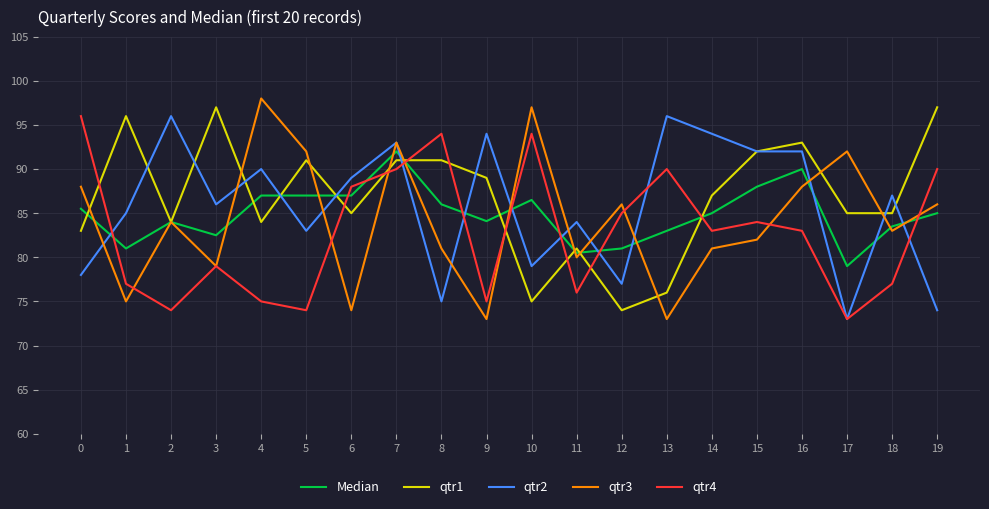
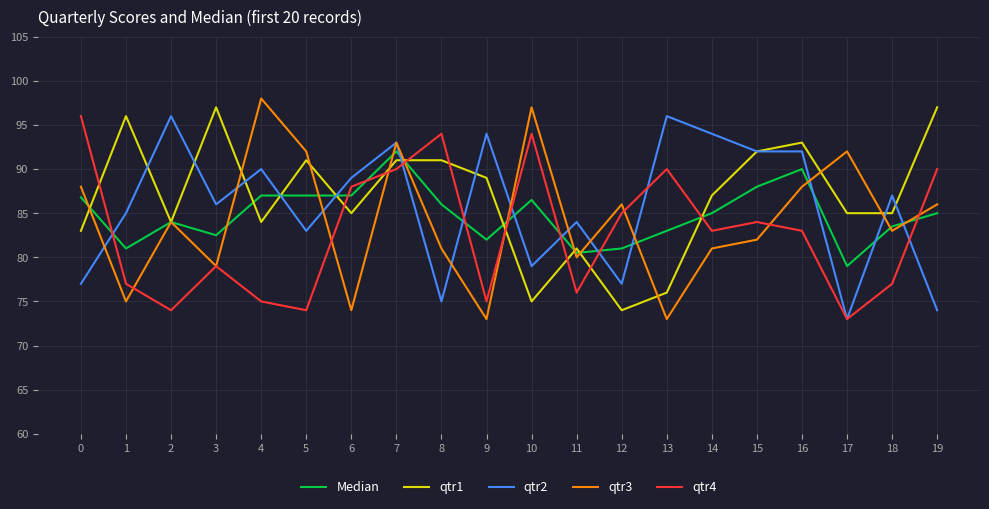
  {
    "Median": {
-     "0": 86,
+     "0": 87,
      "1": 81,
      "3": 83,
      "4": 87,
      "5": 87,
      "6": 87,
      "7": 92,
      "8": 86,
-     "9": 84,
+     "9": 82,
      "10": 87,
      "11": 81,
      "12": 81,
      "13": 83,
      "14": 85,
      "15": 88,
      "16": 90,
      "17": 79,
      "18": 84,
      "19": 85
    },
    "qtr1": {
      "0": 83,
      "1": 96,
      "3": 97,
      "4": 84,
      "5": 91,
      "6": 85,
      "7": 91,
      "8": 91,
      "9": 89,
      "10": 75,
      "11": 81,
      "12": 74,
      "13": 76,
      "14": 87,
      "16": 93,
      "17": 85,
      "18": 85,
      "19": 97
    },
    "qtr2": {
-     "0": 78,
+     "0": 77,
      "1": 85,
      "2": 96,
      "3": 86,
      "4": 90,
      "5": 83,
      "6": 89,
      "8": 75,
      "9": 94,
      "10": 79,
      "11": 84,
      "12": 77,
      "13": 96,
      "14": 94,
      "16": 92,
      "18": 87,
      "19": 74
    },
    "qtr3": {
      "0": 88,
      "1": 75,
      "4": 98,
      "5": 92,
      "6": 74,
      "8": 81,
      "9": 73,
      "10": 97,
      "11": 80,
      "12": 86,
      "13": 73,
      "14": 81,
      "15": 82,
      "16": 88,
      "17": 92,
      "18": 83,
      "19": 86
    },
    "qtr4": {
      "0": 96,
      "1": 77,
      "2": 74,
      "4": 75,
      "5": 74,
      "6": 88,
      "7": 90,
      "8": 94,
      "9": 75,
      "10": 94,
      "11": 76,
      "12": 85,
      "13": 90,
      "14": 83,
      "15": 84,
      "16": 83,
      "18": 77,
      "19": 90
    }
  }
